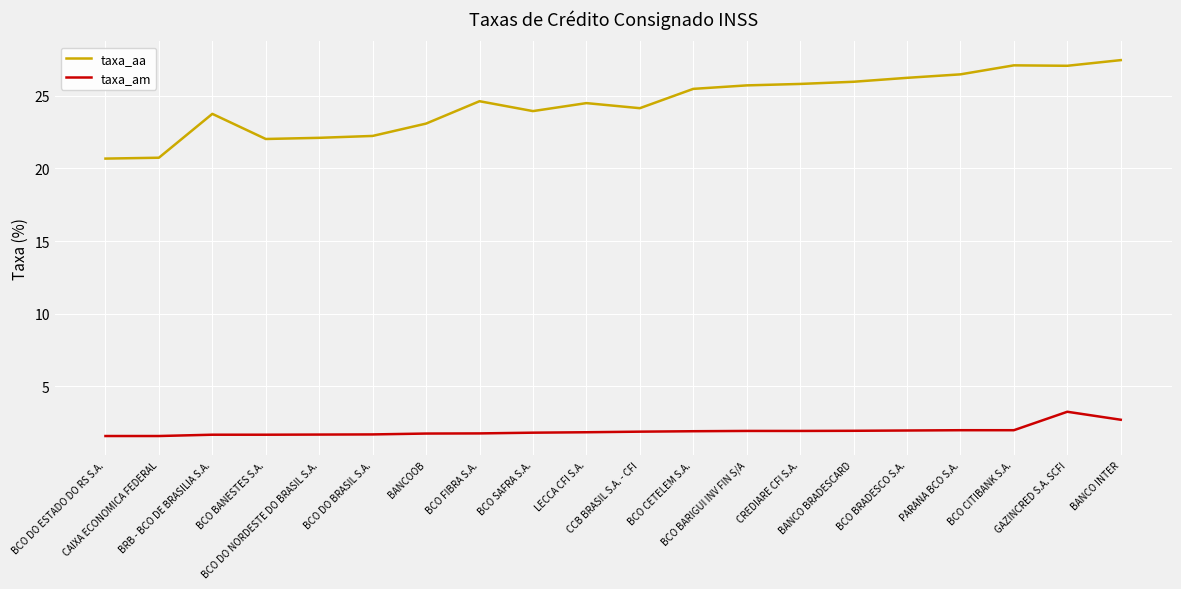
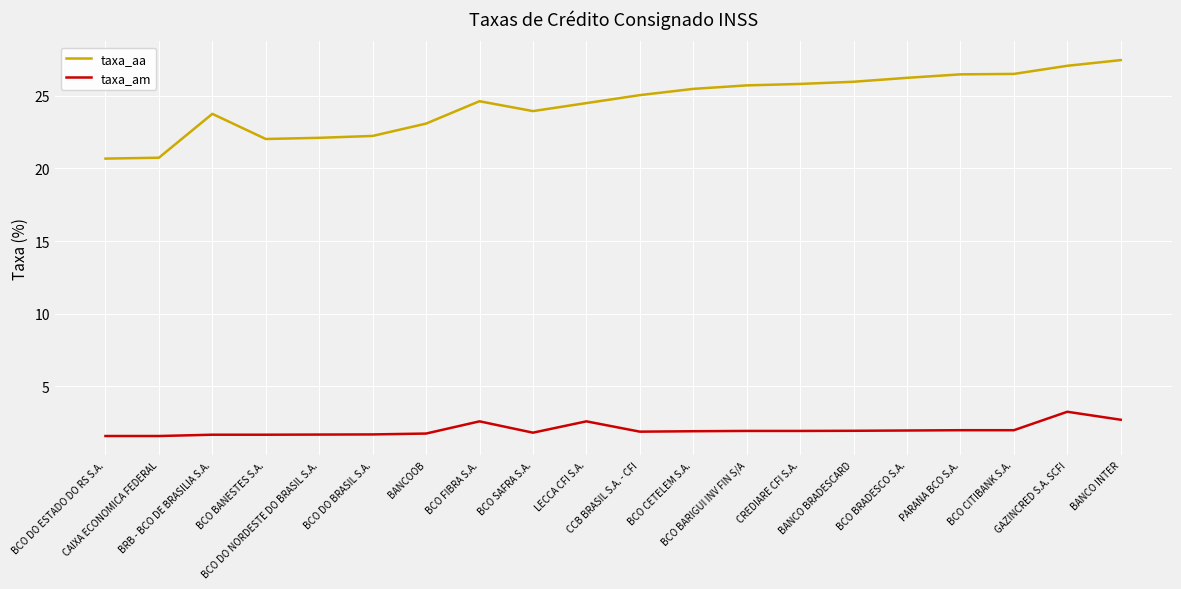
  {
    "taxa_aa": {
      "BCO DO ESTADO DO RS S.A.": 20.7,
      "CAIXA ECONOMICA FEDERAL": 20.7,
      "BRB - BCO DE BRASILIA S.A.": 23.8,
      "BCO BANESTES S.A.": 22.0,
      "BCO DO NORDESTE DO BRASIL S.A.": 22.1,
      "BCO DO BRASIL S.A.": 22.2,
      "BANCOOB": 23.1,
      "BCO FIBRA S.A.": 24.6,
      "BCO SAFRA S.A.": 24.0,
      "LECCA CFI S.A.": 24.5,
-     "CCB BRASIL S.A. - CFI": 24.2,
+     "CCB BRASIL S.A. - CFI": 25.1,
      "BCO CETELEM S.A.": 25.5,
      "BCO BARIGUI INV FIN S/A": 25.7,
      "CREDIARE CFI S.A.": 25.8,
      "BANCO BRADESCARD": 26.0,
      "BCO BRADESCO S.A.": 26.2,
      "PARANA BCO S.A.": 26.5,
-     "BCO CITIBANK S.A.": 27.1,
+     "BCO CITIBANK S.A.": 26.5,
      "GAZINCRED S.A. SCFI": 27.1,
      "BANCO INTER": 27.5
    },
    "taxa_am": {
      "BCO DO ESTADO DO RS S.A.": 1.6,
      "CAIXA ECONOMICA FEDERAL": 1.6,
      "BRB - BCO DE BRASILIA S.A.": 1.7,
      "BCO BANESTES S.A.": 1.7,
      "BCO DO NORDESTE DO BRASIL S.A.": 1.7,
      "BCO DO BRASIL S.A.": 1.7,
      "BANCOOB": 1.8,
-     "BCO FIBRA S.A.": 1.8,
+     "BCO FIBRA S.A.": 2.6,
      "BCO SAFRA S.A.": 1.8,
-     "LECCA CFI S.A.": 1.8,
+     "LECCA CFI S.A.": 2.6,
      "CCB BRASIL S.A. - CFI": 1.9,
      "BCO CETELEM S.A.": 1.9,
      "BCO BARIGUI INV FIN S/A": 1.9,
      "CREDIARE CFI S.A.": 1.9,
      "BANCO BRADESCARD": 1.9,
      "BCO BRADESCO S.A.": 2.0,
      "PARANA BCO S.A.": 2.0,
      "BCO CITIBANK S.A.": 2.0,
      "GAZINCRED S.A. SCFI": 3.3,
      "BANCO INTER": 2.7
    }
  }
